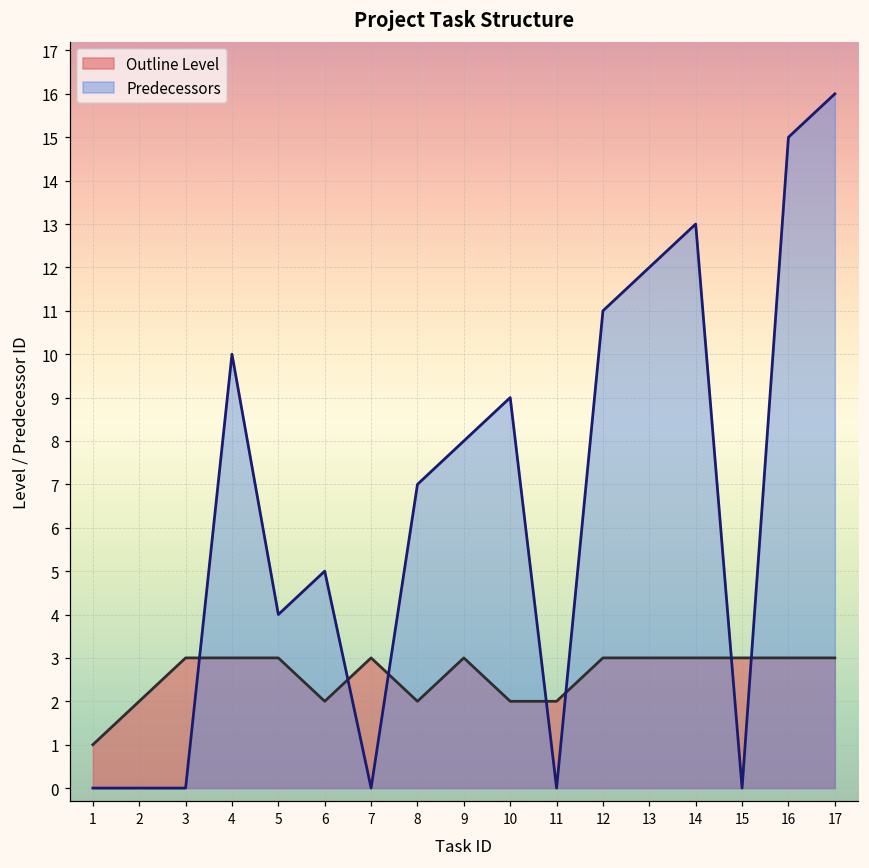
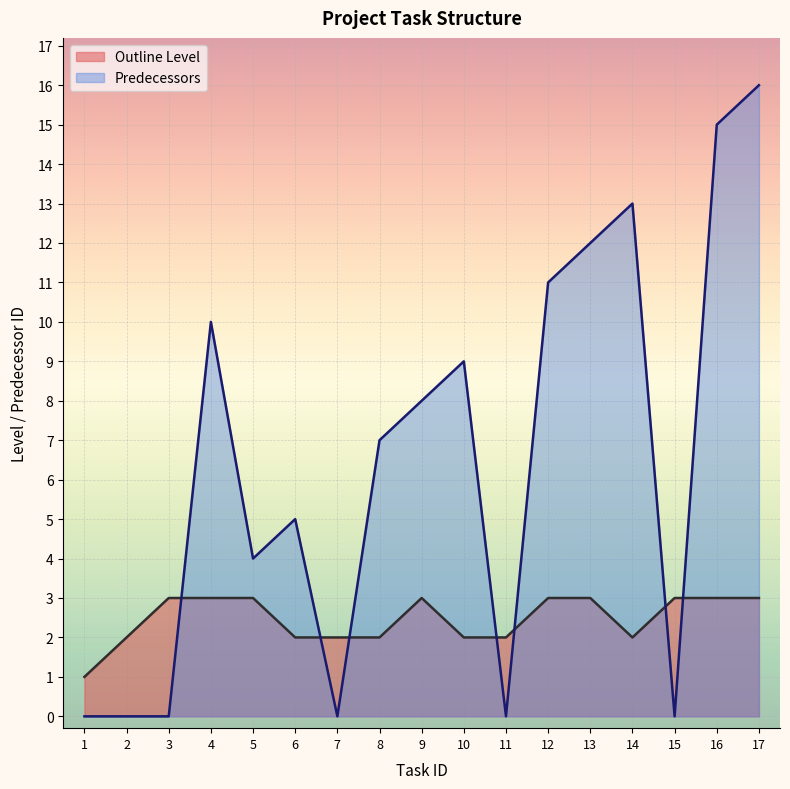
  {
    "Outline Level": {
      "1": 1,
      "2": 2,
      "3": 3,
      "4": 3,
      "5": 3,
      "6": 2,
-     "7": 3,
+     "7": 2,
      "8": 2,
      "9": 3,
      "10": 2,
      "11": 2,
      "12": 3,
      "13": 3,
-     "14": 3,
+     "14": 2,
      "15": 3,
      "16": 3,
      "17": 3
    },
    "Predecessors": {
      "1": 0,
      "2": 0,
      "3": 0,
      "4": 10,
      "5": 4,
      "6": 5,
      "7": 0,
      "8": 7,
      "9": 8,
      "10": 9,
      "11": 0,
      "12": 11,
      "13": 12,
      "14": 13,
      "15": 0,
      "16": 15,
      "17": 16
    }
  }
